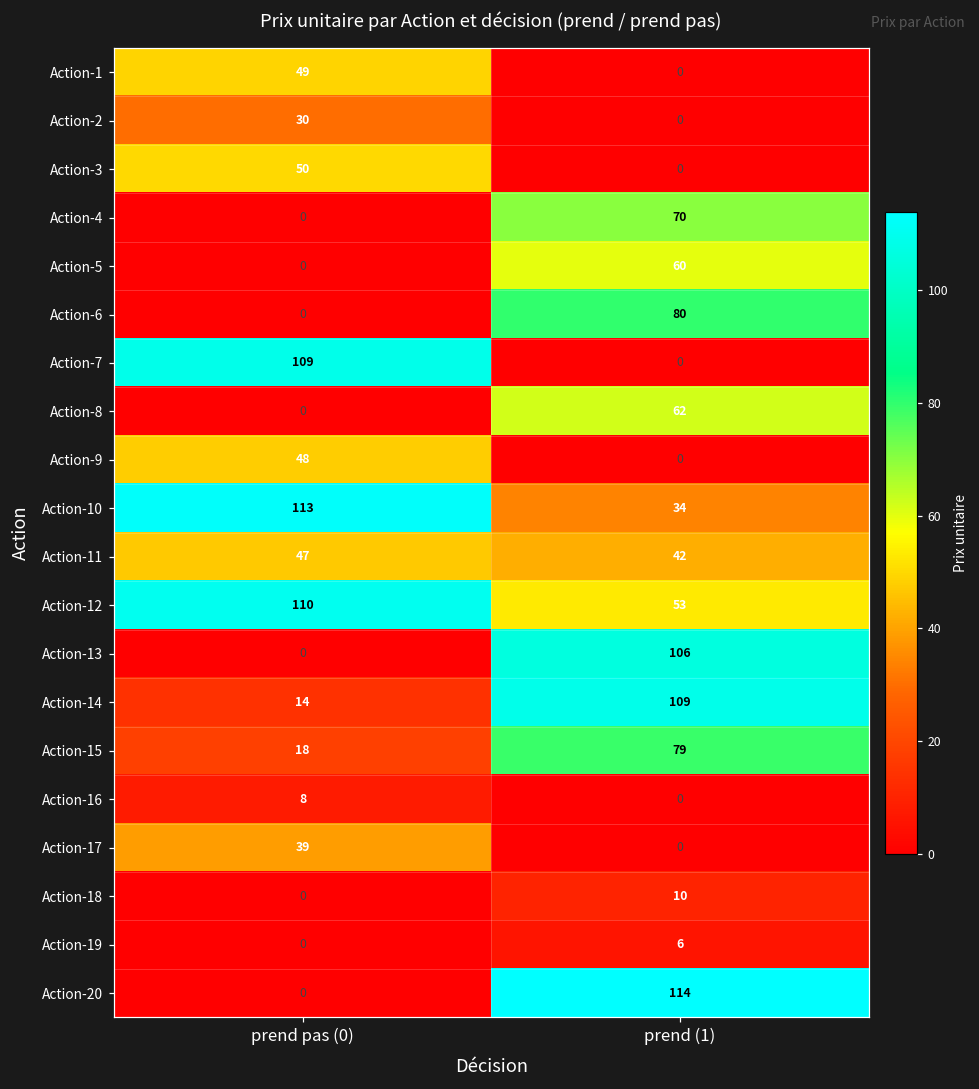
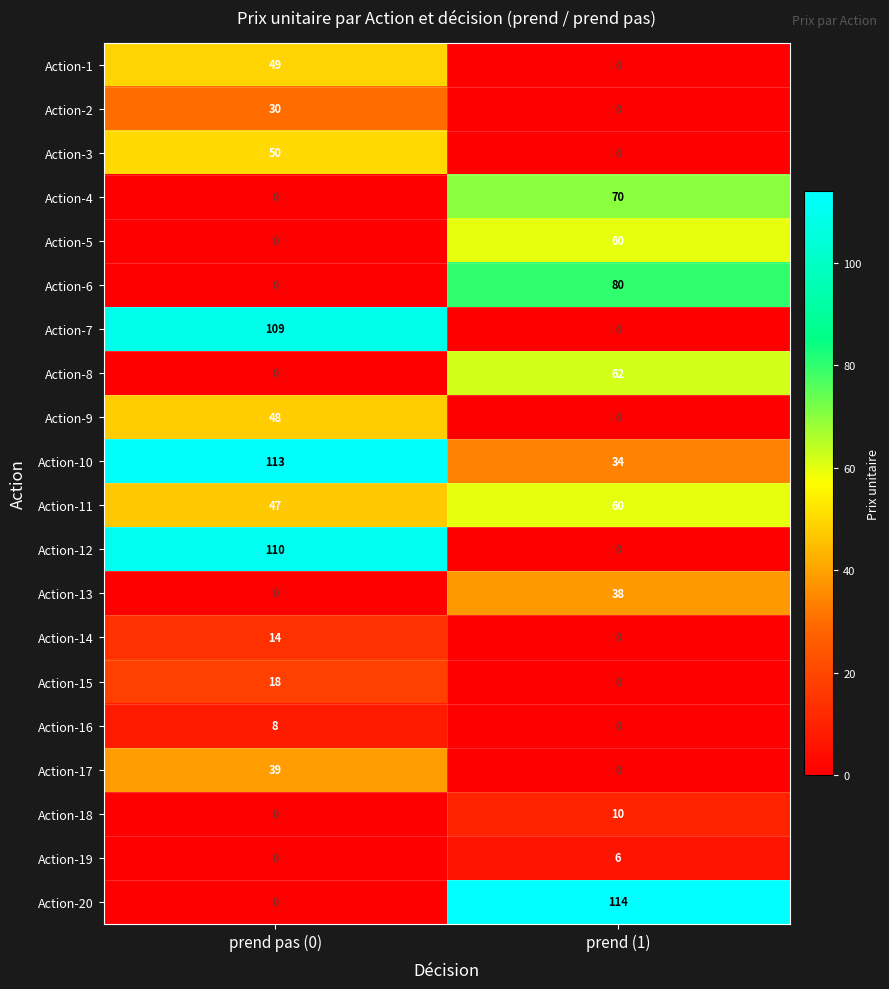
  {
    "Action-1": {
      "prend pas (0)": 49,
      "prend (1)": 0
    },
    "Action-2": {
      "prend pas (0)": 30,
      "prend (1)": 0
    },
    "Action-3": {
      "prend pas (0)": 50,
      "prend (1)": 0
    },
    "Action-4": {
      "prend pas (0)": 0,
      "prend (1)": 70
    },
    "Action-5": {
      "prend pas (0)": 0,
      "prend (1)": 60
    },
    "Action-6": {
      "prend pas (0)": 0,
      "prend (1)": 80
    },
    "Action-7": {
      "prend pas (0)": 109,
      "prend (1)": 0
    },
    "Action-8": {
      "prend pas (0)": 0,
      "prend (1)": 62
    },
    "Action-9": {
      "prend pas (0)": 48,
      "prend (1)": 0
    },
    "Action-10": {
      "prend pas (0)": 113,
      "prend (1)": 34
    },
    "Action-11": {
      "prend pas (0)": 47,
-     "prend (1)": 42
+     "prend (1)": 60
    },
    "Action-12": {
      "prend pas (0)": 110,
-     "prend (1)": 53
+     "prend (1)": 0
    },
    "Action-13": {
      "prend pas (0)": 0,
-     "prend (1)": 106
+     "prend (1)": 38
    },
    "Action-14": {
      "prend pas (0)": 14,
-     "prend (1)": 109
+     "prend (1)": 0
    },
    "Action-15": {
      "prend pas (0)": 18,
-     "prend (1)": 79
+     "prend (1)": 0
    },
    "Action-16": {
      "prend pas (0)": 8,
      "prend (1)": 0
    },
    "Action-17": {
      "prend pas (0)": 39,
      "prend (1)": 0
    },
    "Action-18": {
      "prend pas (0)": 0,
      "prend (1)": 10
    },
    "Action-19": {
      "prend pas (0)": 0,
      "prend (1)": 6
    },
    "Action-20": {
      "prend pas (0)": 0,
      "prend (1)": 114
    }
  }
